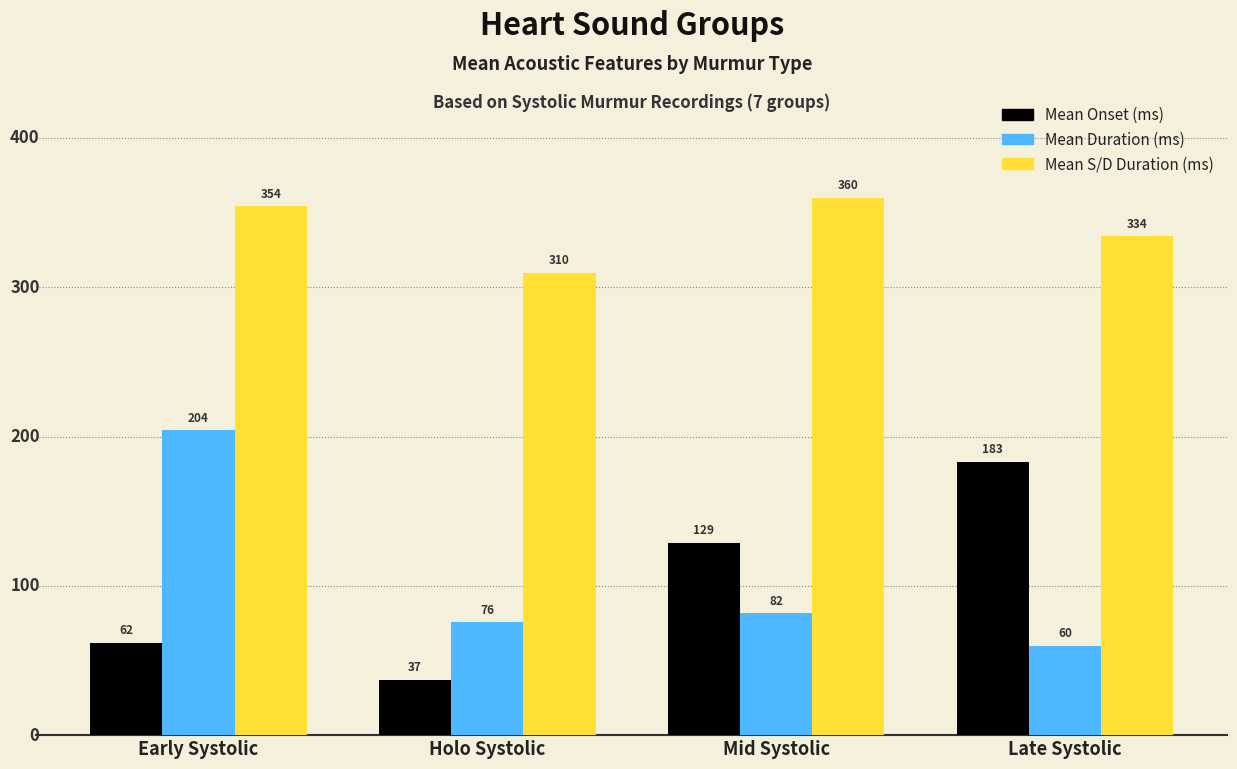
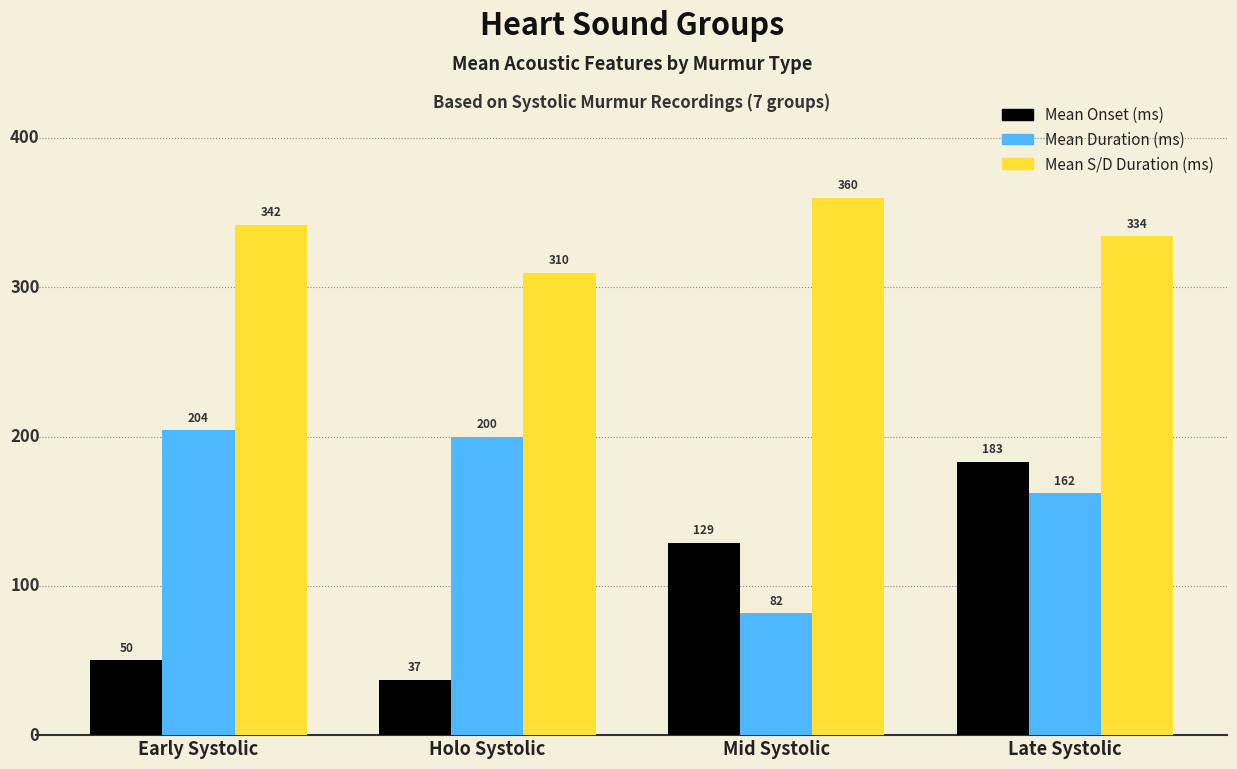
  {
    "Mean Onset (ms)": {
-     "Early Systolic": 62,
+     "Early Systolic": 50,
      "Holo Systolic": 37,
      "Mid Systolic": 129,
      "Late Systolic": 183
    },
    "Mean Duration (ms)": {
      "Early Systolic": 204,
-     "Holo Systolic": 76,
+     "Holo Systolic": 200,
      "Mid Systolic": 82,
-     "Late Systolic": 60
+     "Late Systolic": 162
    },
    "Mean S/D Duration (ms)": {
-     "Early Systolic": 354,
+     "Early Systolic": 342,
      "Holo Systolic": 310,
      "Mid Systolic": 360,
      "Late Systolic": 334
    }
  }
